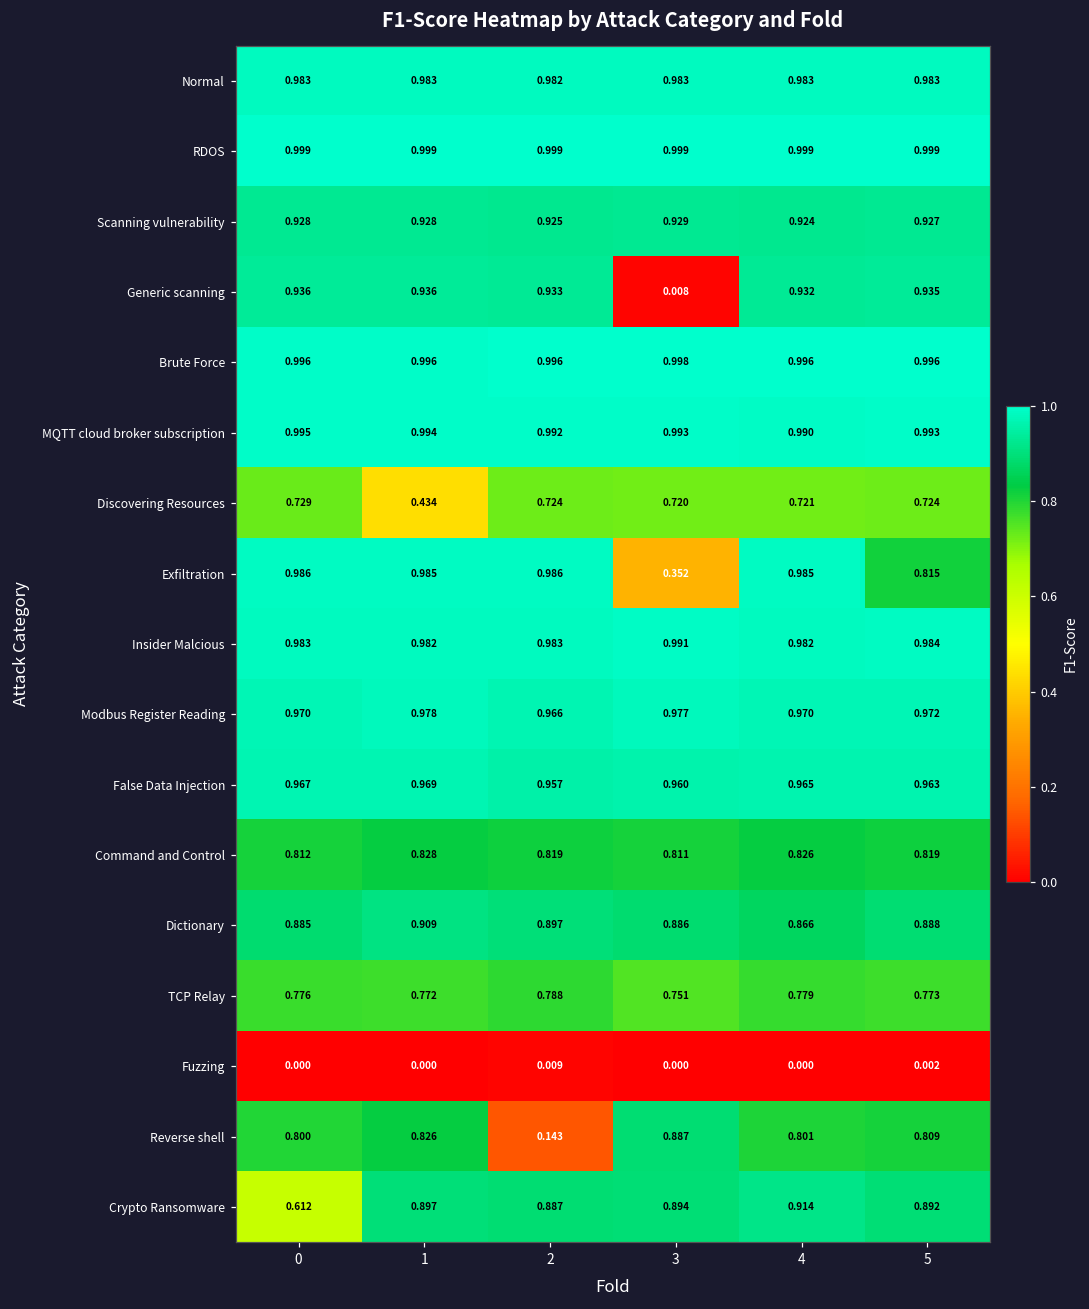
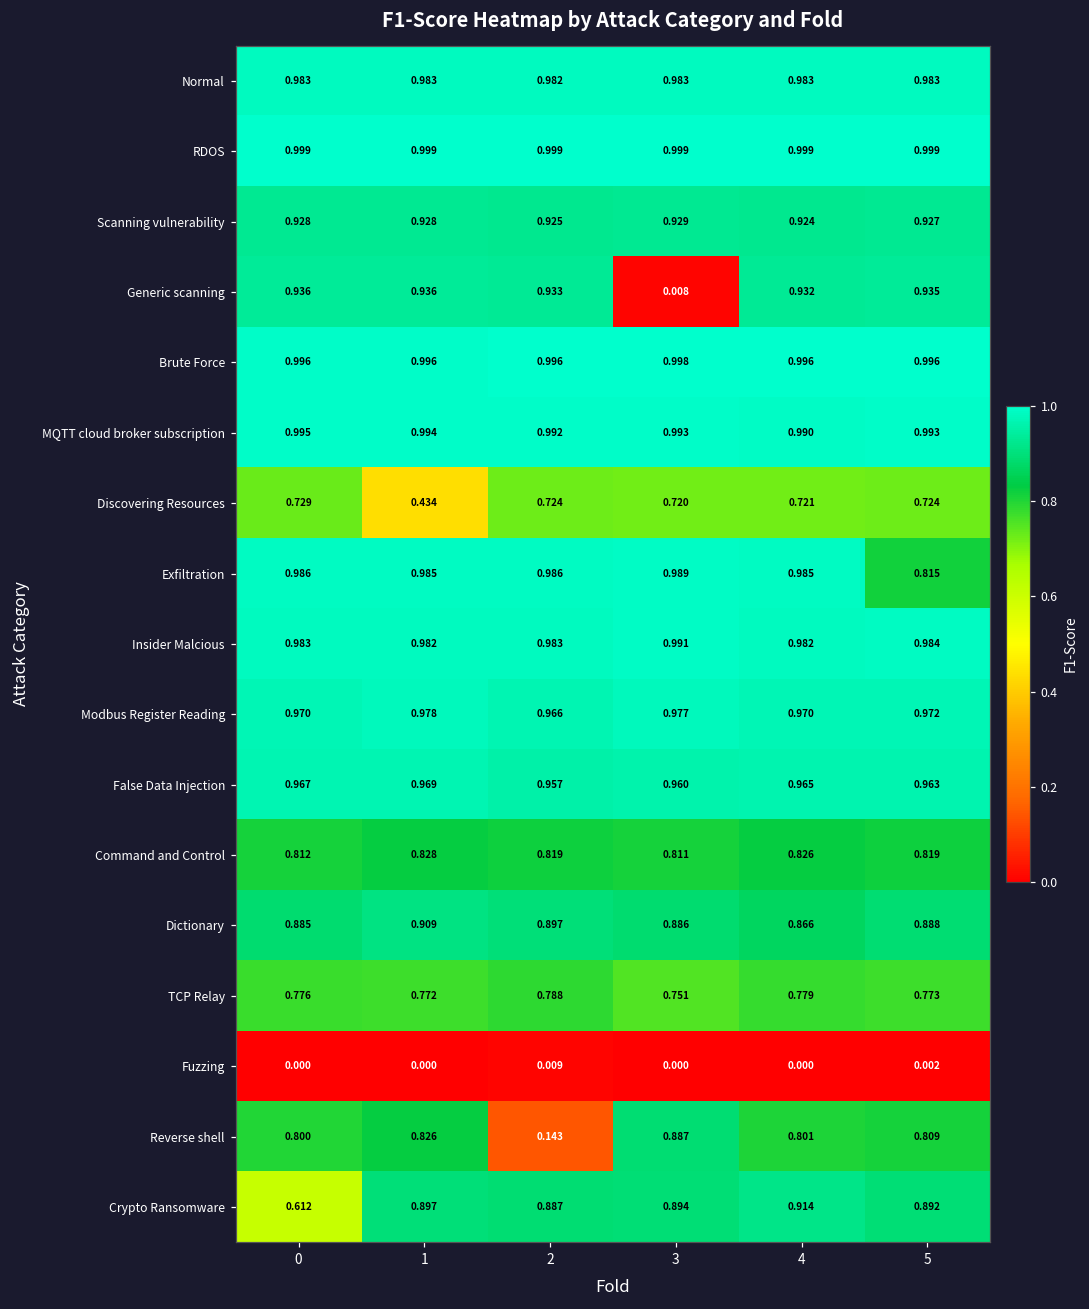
  {
    "Normal": {
      "0": 0.983,
      "1": 0.983,
      "2": 0.982,
      "3": 0.983,
      "4": 0.983,
      "5": 0.983
    },
    "RDOS": {
      "0": 0.999,
      "1": 0.999,
      "2": 0.999,
      "3": 0.999,
      "4": 0.999,
      "5": 0.999
    },
    "Scanning vulnerability": {
      "0": 0.928,
      "1": 0.928,
      "2": 0.925,
      "3": 0.929,
      "4": 0.924,
      "5": 0.927
    },
    "Generic scanning": {
      "0": 0.936,
      "1": 0.936,
      "2": 0.933,
      "3": 0.008,
      "4": 0.932,
      "5": 0.935
    },
    "Brute Force": {
      "0": 0.996,
      "1": 0.996,
      "2": 0.996,
      "3": 0.998,
      "4": 0.996,
      "5": 0.996
    },
    "MQTT cloud broker subscription": {
      "0": 0.995,
      "1": 0.994,
      "2": 0.992,
      "3": 0.993,
      "4": 0.990,
      "5": 0.993
    },
    "Discovering Resources": {
      "0": 0.729,
      "1": 0.434,
      "2": 0.724,
      "3": 0.720,
      "4": 0.721,
      "5": 0.724
    },
    "Exfiltration": {
      "0": 0.986,
      "1": 0.985,
      "2": 0.986,
-     "3": 0.352,
+     "3": 0.989,
      "4": 0.985,
      "5": 0.815
    },
    "Insider Malcious": {
      "0": 0.983,
      "1": 0.982,
      "2": 0.983,
      "3": 0.991,
      "4": 0.982,
      "5": 0.984
    },
    "Modbus Register Reading": {
      "0": 0.970,
      "1": 0.978,
      "2": 0.966,
      "3": 0.977,
      "4": 0.970,
      "5": 0.972
    },
    "False Data Injection": {
      "0": 0.967,
      "1": 0.969,
      "2": 0.957,
      "3": 0.960,
      "4": 0.965,
      "5": 0.963
    },
    "Command and Control": {
      "0": 0.812,
      "1": 0.828,
      "2": 0.819,
      "3": 0.811,
      "4": 0.826,
      "5": 0.819
    },
    "Dictionary": {
      "0": 0.885,
      "1": 0.909,
      "2": 0.897,
      "3": 0.886,
      "4": 0.866,
      "5": 0.888
    },
    "TCP Relay": {
      "0": 0.776,
      "1": 0.772,
      "2": 0.788,
      "3": 0.751,
      "4": 0.779,
      "5": 0.773
    },
    "Fuzzing": {
      "0": 0.000,
      "1": 0.000,
      "2": 0.009,
      "3": 0.000,
      "4": 0.000,
      "5": 0.002
    },
    "Reverse shell": {
      "0": 0.800,
      "1": 0.826,
      "2": 0.143,
      "3": 0.887,
      "4": 0.801,
      "5": 0.809
    },
    "Crypto Ransomware": {
      "0": 0.612,
      "1": 0.897,
      "2": 0.887,
      "3": 0.894,
      "4": 0.914,
      "5": 0.892
    }
  }
